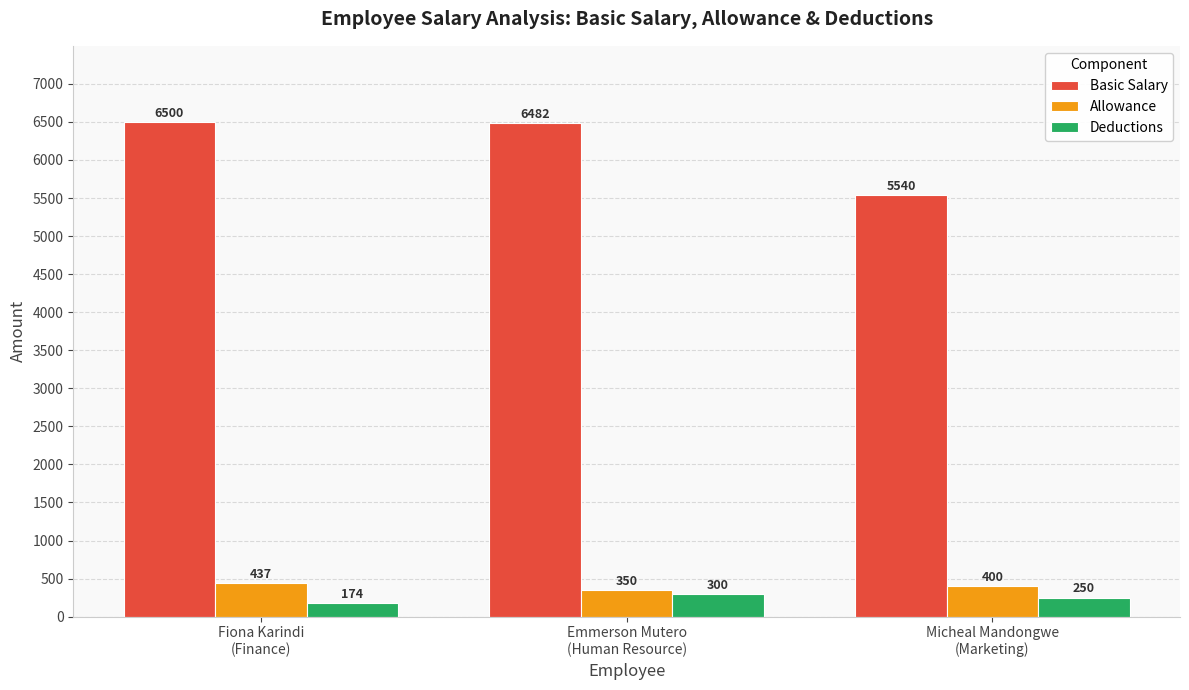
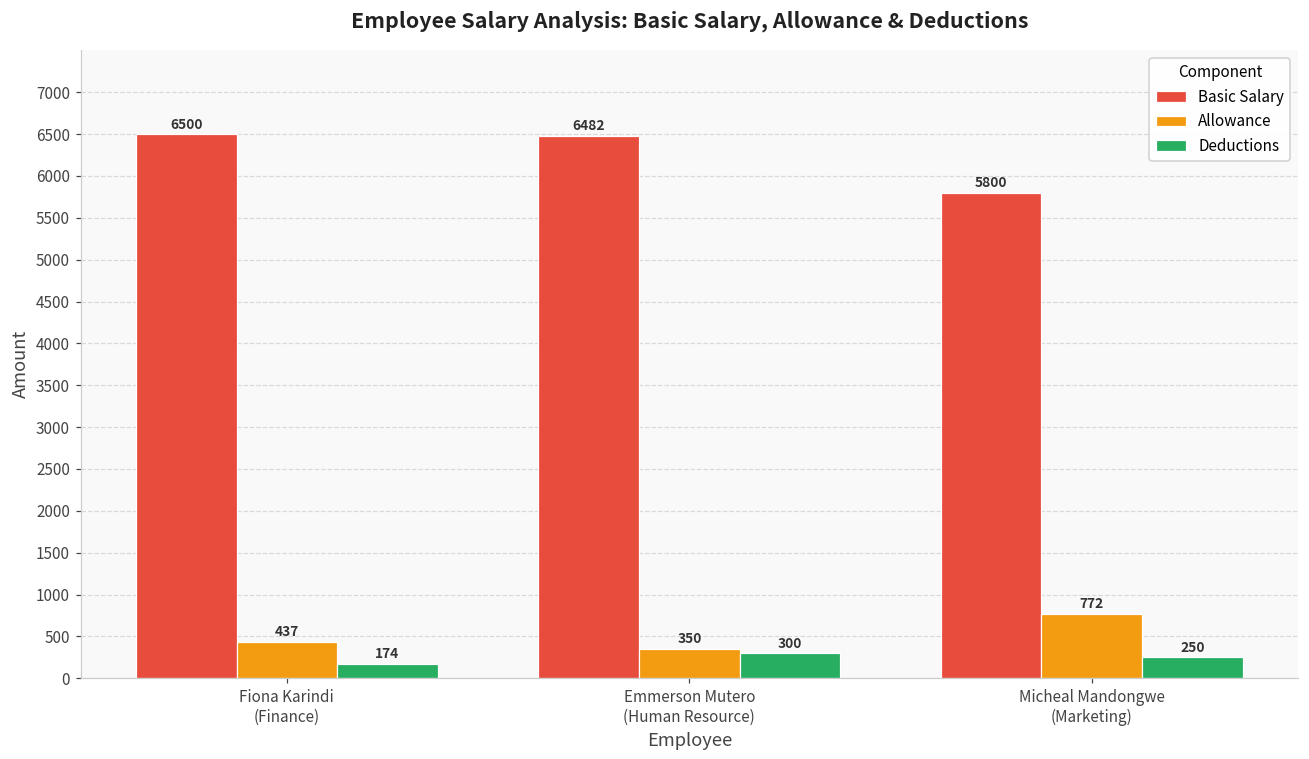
  {
    "Basic Salary": {
      "Fiona Karindi (Finance)": 6500,
      "Emmerson Mutero (Human Resource)": 6482,
-     "Micheal Mandongwe (Marketing)": 5540
+     "Micheal Mandongwe (Marketing)": 5800
    },
    "Allowance": {
      "Fiona Karindi (Finance)": 437,
      "Emmerson Mutero (Human Resource)": 350,
-     "Micheal Mandongwe (Marketing)": 400
+     "Micheal Mandongwe (Marketing)": 772
    },
    "Deductions": {
      "Fiona Karindi (Finance)": 174,
      "Emmerson Mutero (Human Resource)": 300,
      "Micheal Mandongwe (Marketing)": 250
    }
  }
